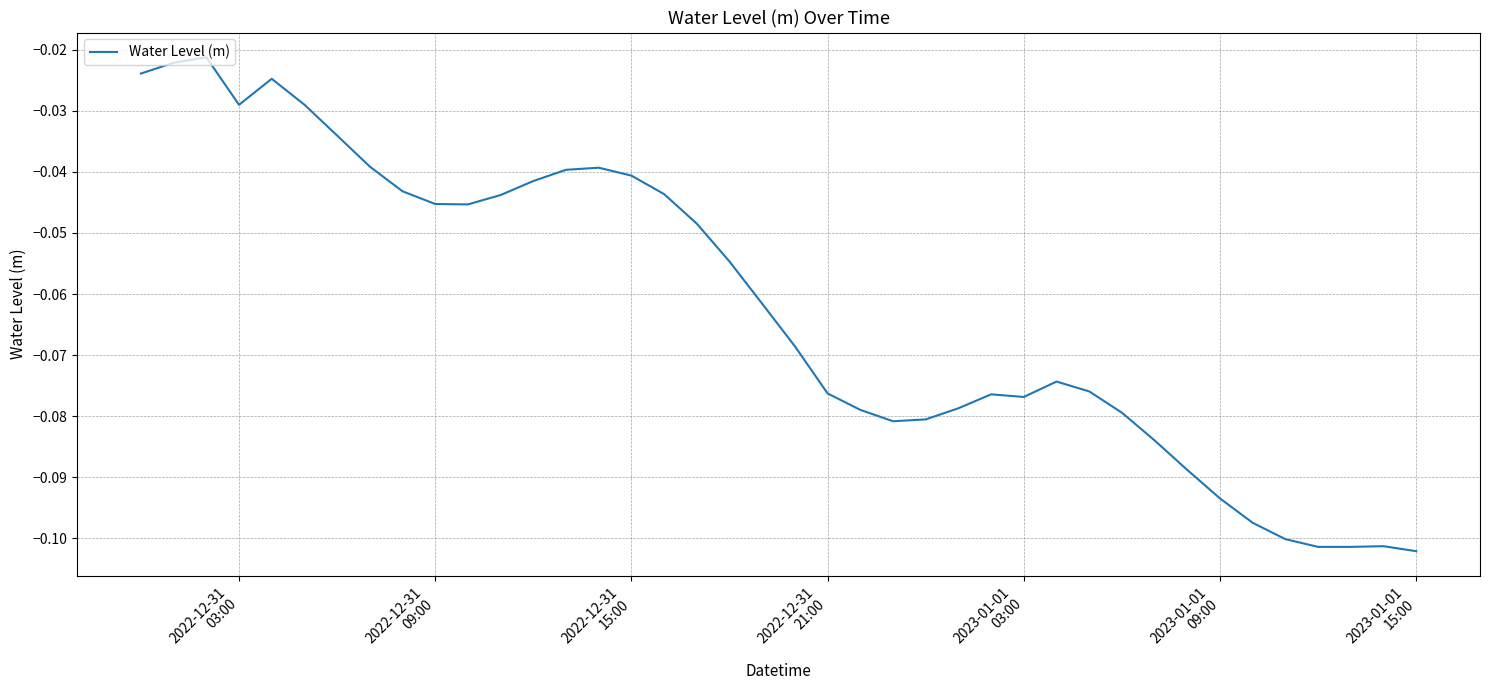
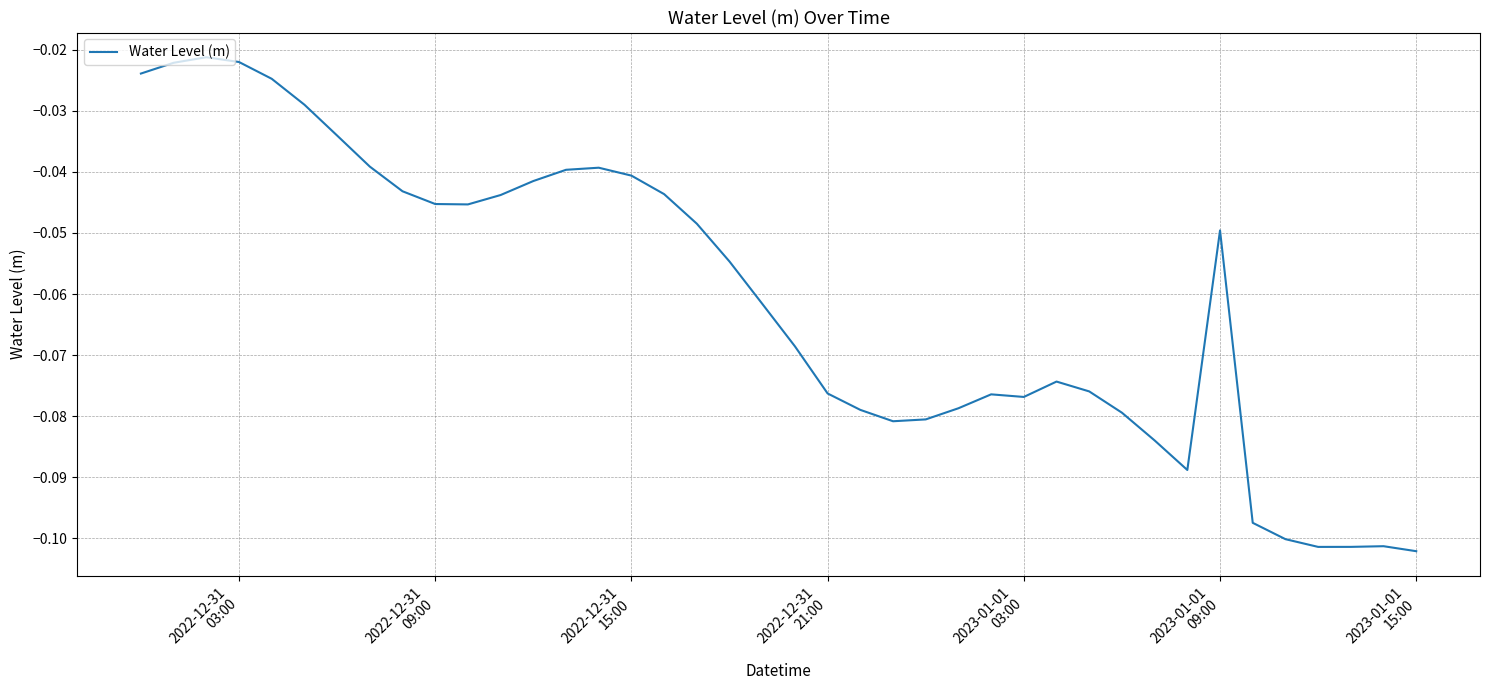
  {
-   "2022-12-31 03:00": -0.029,
+   "2022-12-31 03:00": -0.022,
    "2022-12-31 09:00": -0.045,
    "2022-12-31 15:00": -0.041,
    "2022-12-31 21:00": -0.076,
    "2023-01-01 03:00": -0.077,
-   "2023-01-01 09:00": -0.093,
+   "2023-01-01 09:00": -0.050,
    "2023-01-01 15:00": -0.102
  }
